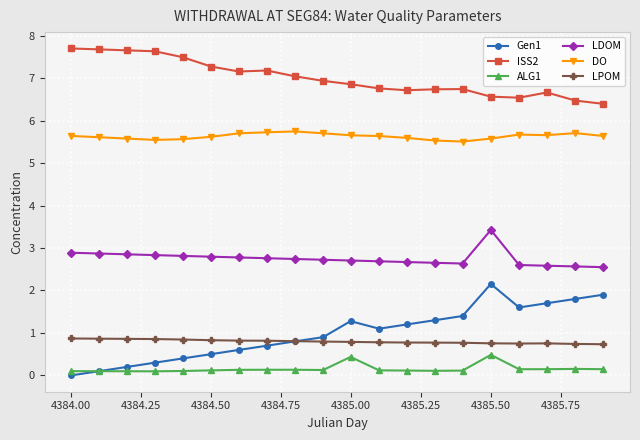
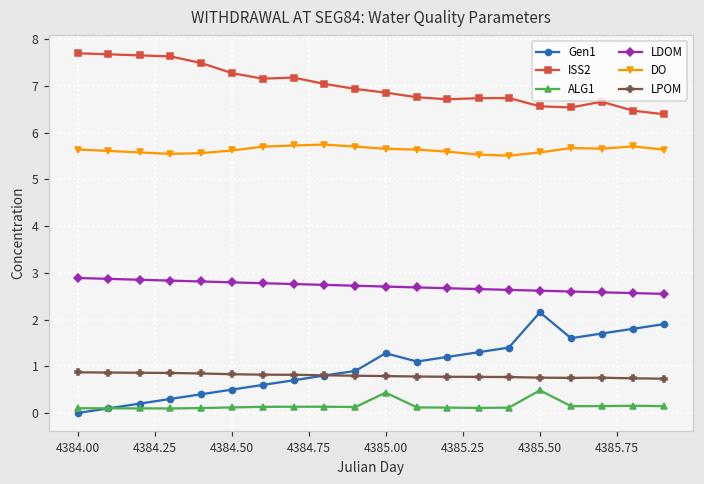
  {
    "Gen1": {
      "4385.00": 1.3,
      "4385.50": 2.2
    },
    "ISS2": {
      "4385.00": 6.9,
      "4385.50": 6.6
    },
    "ALG1": {
      "4385.00": 0.4,
      "4385.50": 0.5
    },
    "LDOM": {
      "4385.00": 2.7,
-     "4385.50": 3.4
+     "4385.50": 2.6
    },
    "DO": {
      "4385.00": 5.7,
      "4385.50": 5.6
    },
    "LPOM": {
      "4385.00": 0.8,
      "4385.50": 0.8
    }
  }
